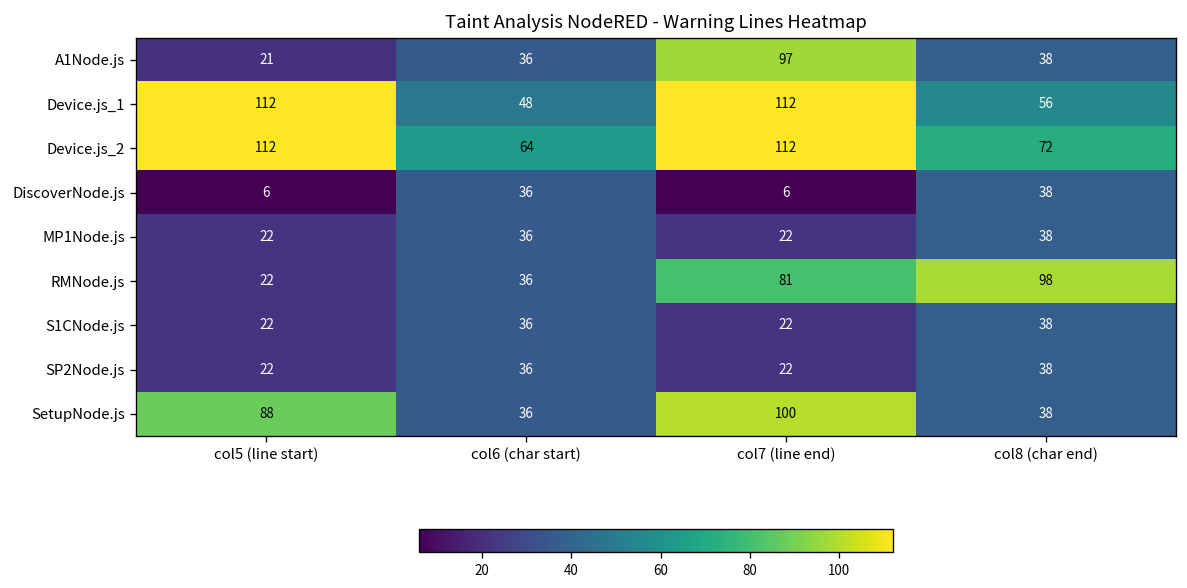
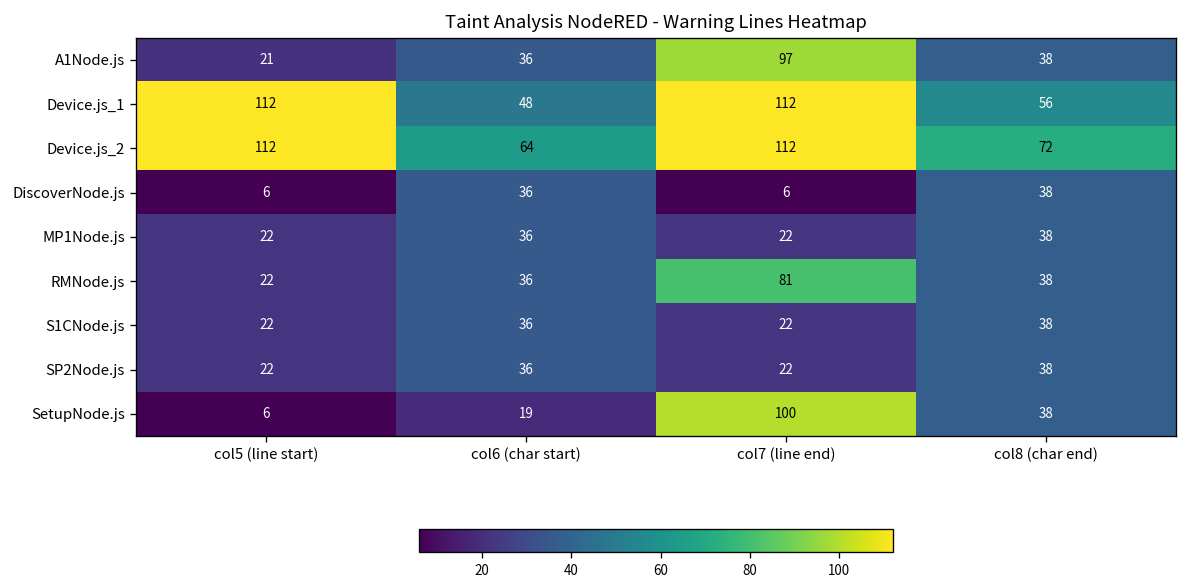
  {
    "A1Node.js": {
      "col5 (line start)": 21,
      "col6 (char start)": 36,
      "col7 (line end)": 97,
      "col8 (char end)": 38
    },
    "Device.js_1": {
      "col5 (line start)": 112,
      "col6 (char start)": 48,
      "col7 (line end)": 112,
      "col8 (char end)": 56
    },
    "Device.js_2": {
      "col5 (line start)": 112,
      "col6 (char start)": 64,
      "col7 (line end)": 112,
      "col8 (char end)": 72
    },
    "DiscoverNode.js": {
      "col5 (line start)": 6,
      "col6 (char start)": 36,
      "col7 (line end)": 6,
      "col8 (char end)": 38
    },
    "MP1Node.js": {
      "col5 (line start)": 22,
      "col6 (char start)": 36,
      "col7 (line end)": 22,
      "col8 (char end)": 38
    },
    "RMNode.js": {
      "col5 (line start)": 22,
      "col6 (char start)": 36,
      "col7 (line end)": 81,
-     "col8 (char end)": 98
+     "col8 (char end)": 38
    },
    "S1CNode.js": {
      "col5 (line start)": 22,
      "col6 (char start)": 36,
      "col7 (line end)": 22,
      "col8 (char end)": 38
    },
    "SP2Node.js": {
      "col5 (line start)": 22,
      "col6 (char start)": 36,
      "col7 (line end)": 22,
      "col8 (char end)": 38
    },
    "SetupNode.js": {
-     "col5 (line start)": 88,
-     "col6 (char start)": 36,
+     "col5 (line start)": 6,
+     "col6 (char start)": 19,
      "col7 (line end)": 100,
      "col8 (char end)": 38
    }
  }
